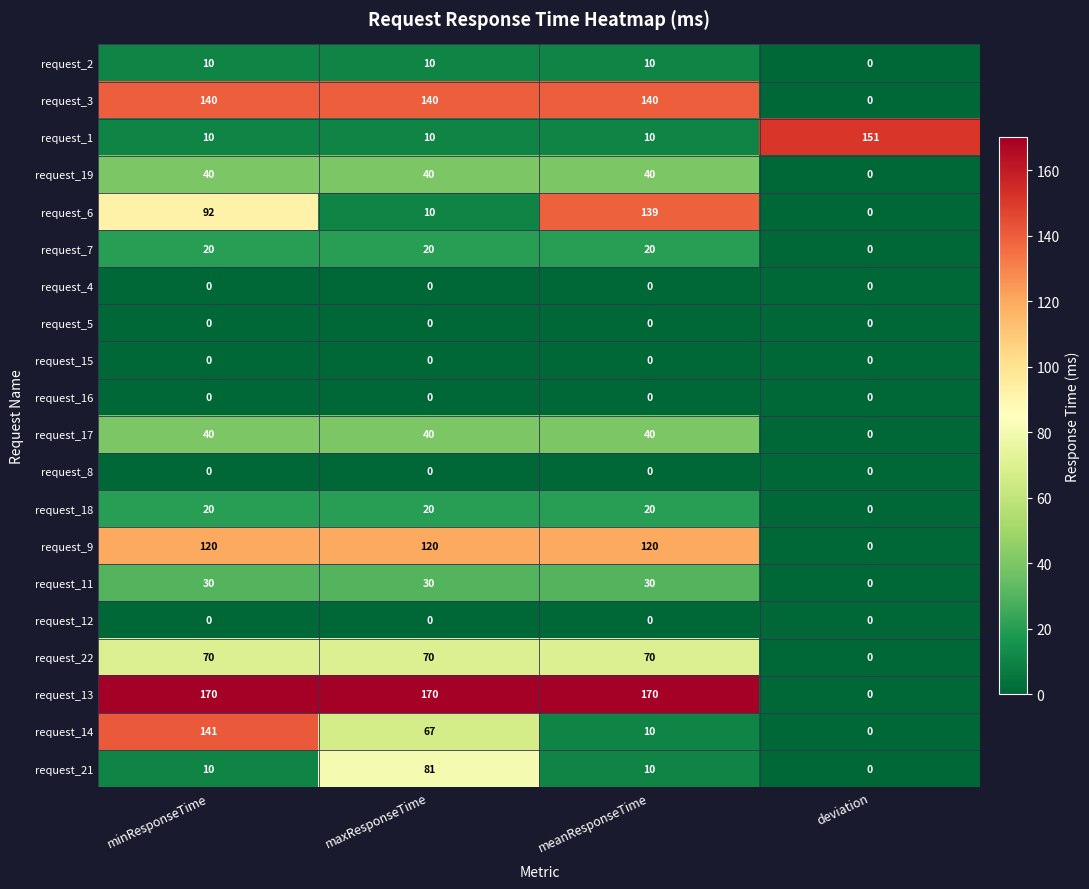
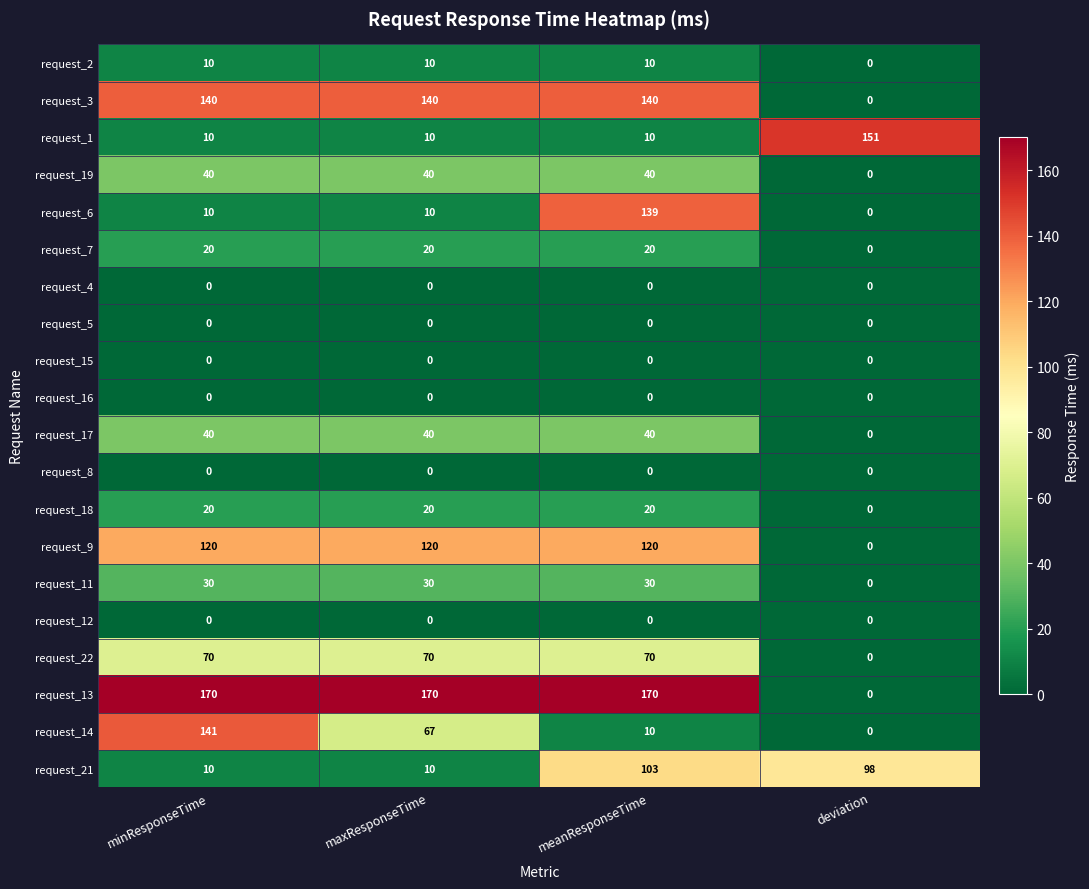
  {
    "request_2": {
      "minResponseTime": 10,
      "maxResponseTime": 10,
      "meanResponseTime": 10,
      "deviation": 0
    },
    "request_3": {
      "minResponseTime": 140,
      "maxResponseTime": 140,
      "meanResponseTime": 140,
      "deviation": 0
    },
    "request_1": {
      "minResponseTime": 10,
      "maxResponseTime": 10,
      "meanResponseTime": 10,
      "deviation": 151
    },
    "request_19": {
      "minResponseTime": 40,
      "maxResponseTime": 40,
      "meanResponseTime": 40,
      "deviation": 0
    },
    "request_6": {
-     "minResponseTime": 92,
+     "minResponseTime": 10,
      "maxResponseTime": 10,
      "meanResponseTime": 139,
      "deviation": 0
    },
    "request_7": {
      "minResponseTime": 20,
      "maxResponseTime": 20,
      "meanResponseTime": 20,
      "deviation": 0
    },
    "request_4": {
      "minResponseTime": 0,
      "maxResponseTime": 0,
      "meanResponseTime": 0,
      "deviation": 0
    },
    "request_5": {
      "minResponseTime": 0,
      "maxResponseTime": 0,
      "meanResponseTime": 0,
      "deviation": 0
    },
    "request_15": {
      "minResponseTime": 0,
      "maxResponseTime": 0,
      "meanResponseTime": 0,
      "deviation": 0
    },
    "request_16": {
      "minResponseTime": 0,
      "maxResponseTime": 0,
      "meanResponseTime": 0,
      "deviation": 0
    },
    "request_17": {
      "minResponseTime": 40,
      "maxResponseTime": 40,
      "meanResponseTime": 40,
      "deviation": 0
    },
    "request_8": {
      "minResponseTime": 0,
      "maxResponseTime": 0,
      "meanResponseTime": 0,
      "deviation": 0
    },
    "request_18": {
      "minResponseTime": 20,
      "maxResponseTime": 20,
      "meanResponseTime": 20,
      "deviation": 0
    },
    "request_9": {
      "minResponseTime": 120,
      "maxResponseTime": 120,
      "meanResponseTime": 120,
      "deviation": 0
    },
    "request_11": {
      "minResponseTime": 30,
      "maxResponseTime": 30,
      "meanResponseTime": 30,
      "deviation": 0
    },
    "request_12": {
      "minResponseTime": 0,
      "maxResponseTime": 0,
      "meanResponseTime": 0,
      "deviation": 0
    },
    "request_22": {
      "minResponseTime": 70,
      "maxResponseTime": 70,
      "meanResponseTime": 70,
      "deviation": 0
    },
    "request_13": {
      "minResponseTime": 170,
      "maxResponseTime": 170,
      "meanResponseTime": 170,
      "deviation": 0
    },
    "request_14": {
      "minResponseTime": 141,
      "maxResponseTime": 67,
      "meanResponseTime": 10,
      "deviation": 0
    },
    "request_21": {
      "minResponseTime": 10,
-     "maxResponseTime": 81,
-     "meanResponseTime": 10,
-     "deviation": 0
+     "maxResponseTime": 10,
+     "meanResponseTime": 103,
+     "deviation": 98
    }
  }
